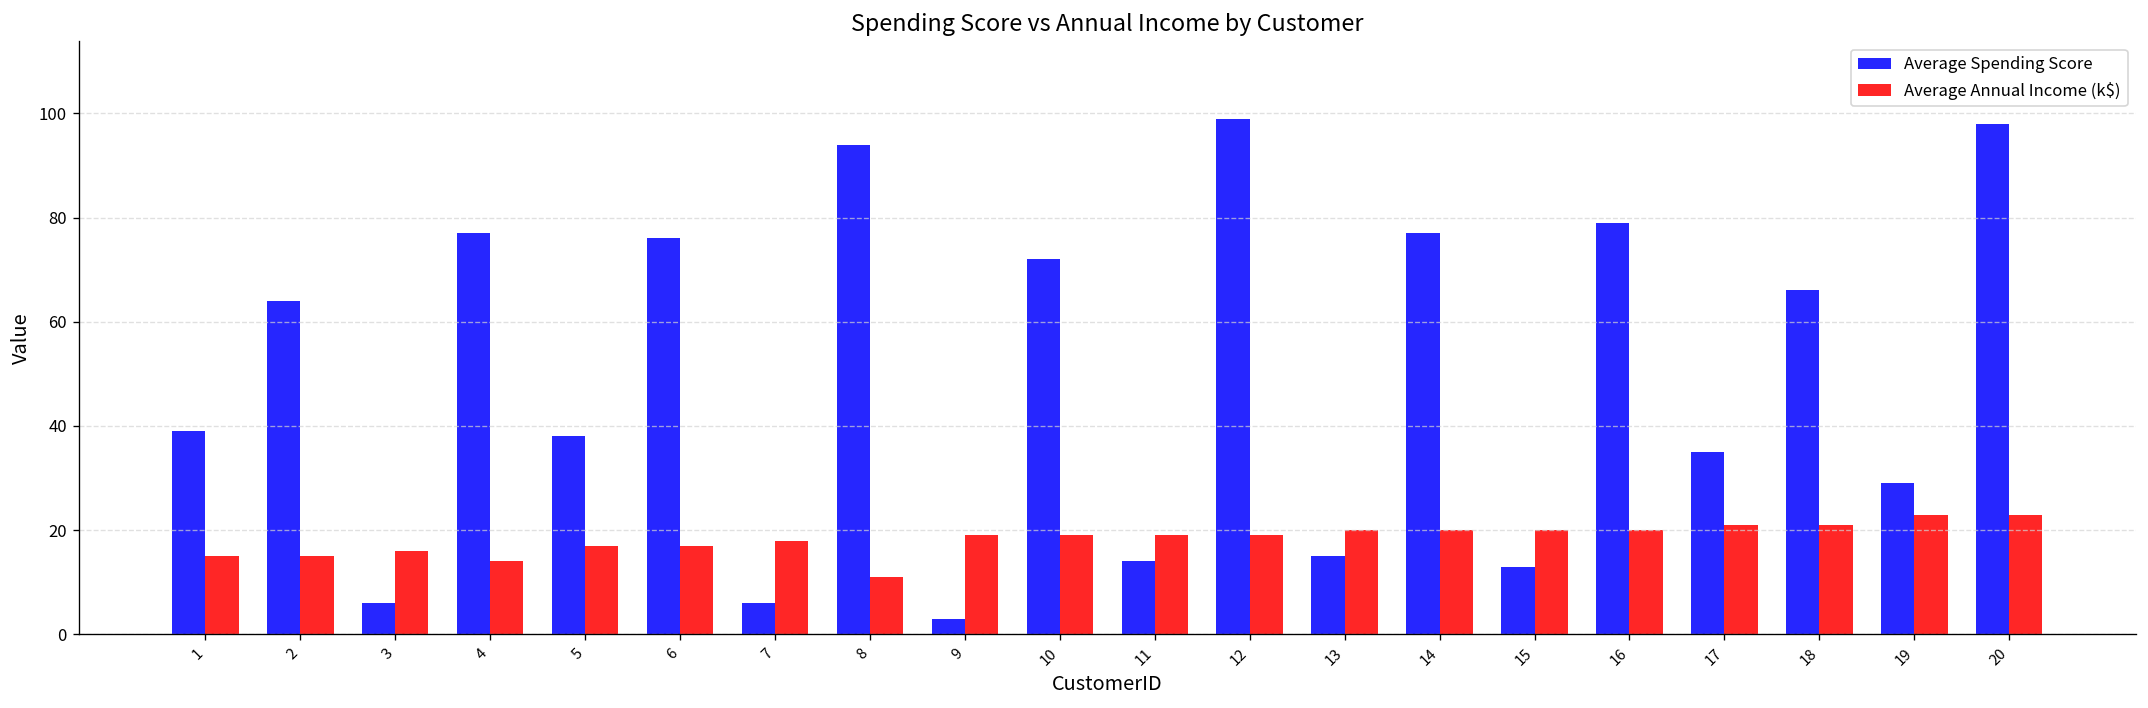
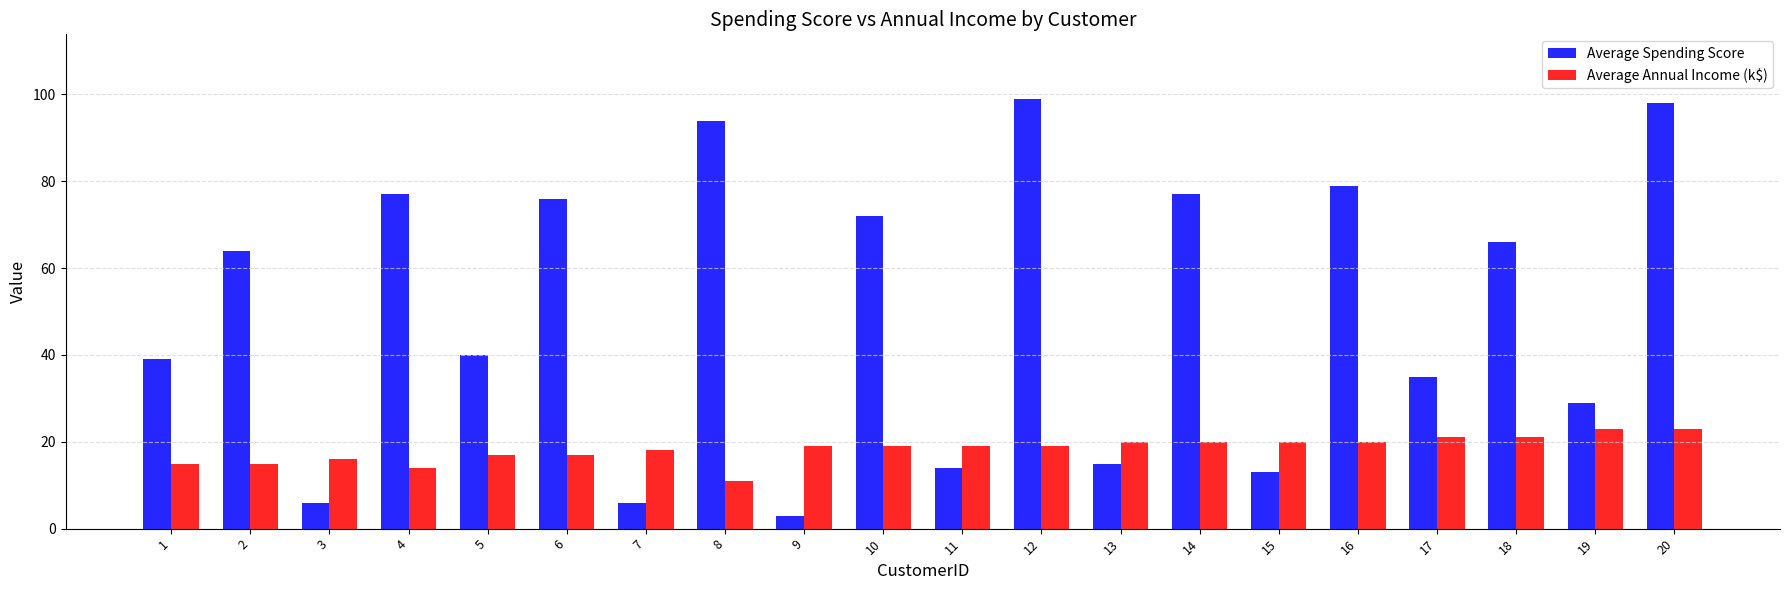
  {
    "Average Spending Score": {
      "1": 39,
      "2": 64,
      "3": 6,
      "4": 77,
-     "5": 38,
+     "5": 40,
      "6": 76,
      "7": 6,
      "8": 94,
      "9": 3,
      "10": 72,
      "11": 14,
      "12": 99,
      "13": 15,
      "14": 77,
      "15": 13,
      "16": 79,
      "17": 35,
      "18": 66,
      "19": 29,
      "20": 98
    },
    "Average Annual Income (k$)": {
      "1": 15,
      "2": 15,
      "3": 16,
      "4": 14,
      "5": 17,
      "6": 17,
      "7": 18,
      "8": 11,
      "9": 19,
      "10": 19,
      "11": 19,
      "12": 19,
      "13": 20,
      "14": 20,
      "15": 20,
      "16": 20,
      "17": 21,
      "18": 21,
      "19": 23,
      "20": 23
    }
  }
